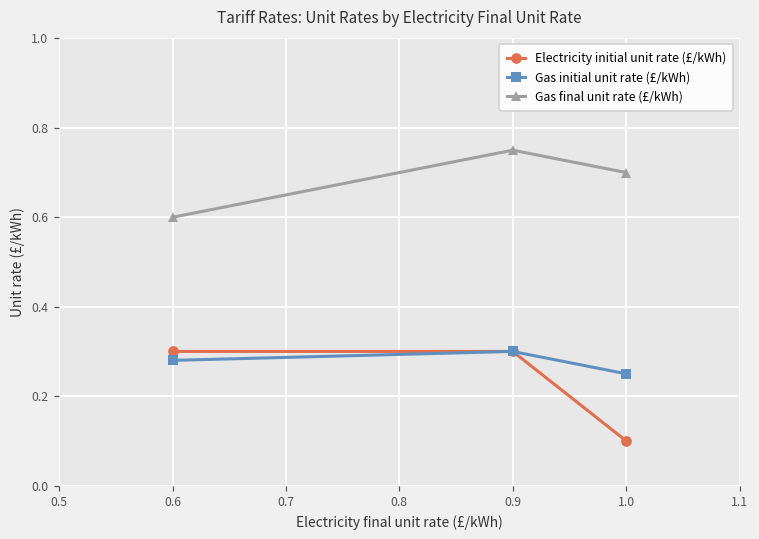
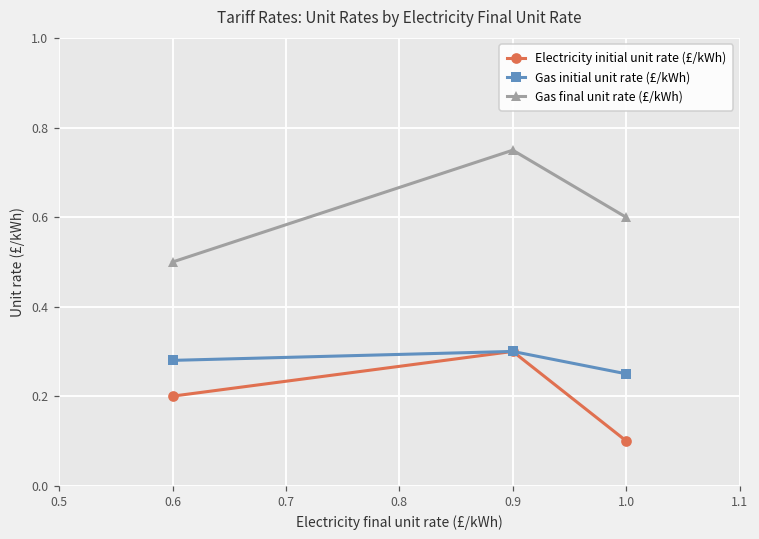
  {
    "Electricity initial unit rate (£/kWh)": {
-     "0.6": 0.3,
+     "0.6": 0.2,
      "1.0": 0.1
    },
    "Gas initial unit rate (£/kWh)": {
      "0.6": 0.28,
      "1.0": 0.25
    },
    "Gas final unit rate (£/kWh)": {
-     "0.6": 0.6,
+     "0.6": 0.5,
      "0.9": 0.75,
-     "1.0": 0.7
+     "1.0": 0.6
    }
  }
